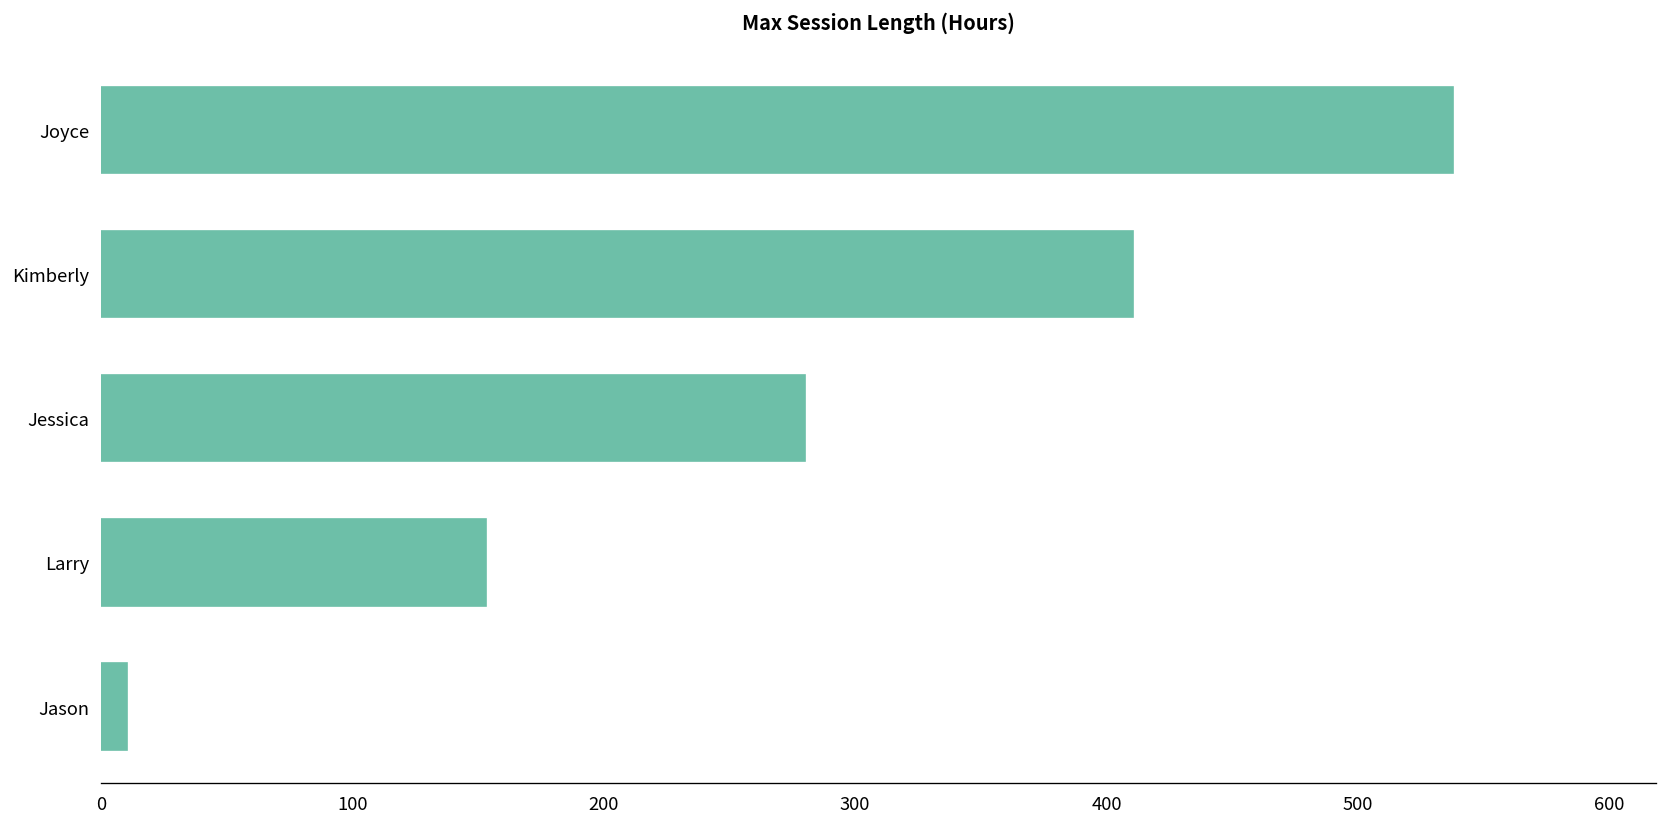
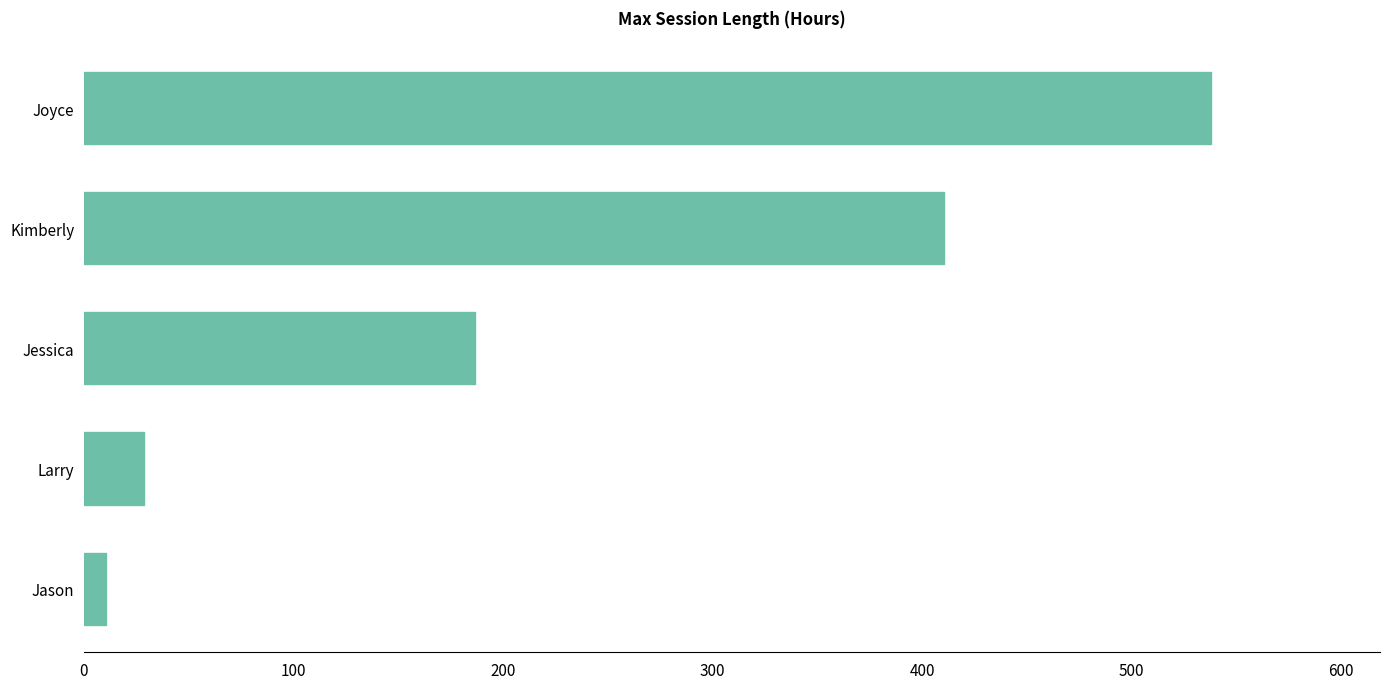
  {
    "Joyce": 538,
    "Kimberly": 411,
-   "Jessica": 280,
-   "Larry": 153,
+   "Jessica": 187,
+   "Larry": 29,
    "Jason": 11
  }
